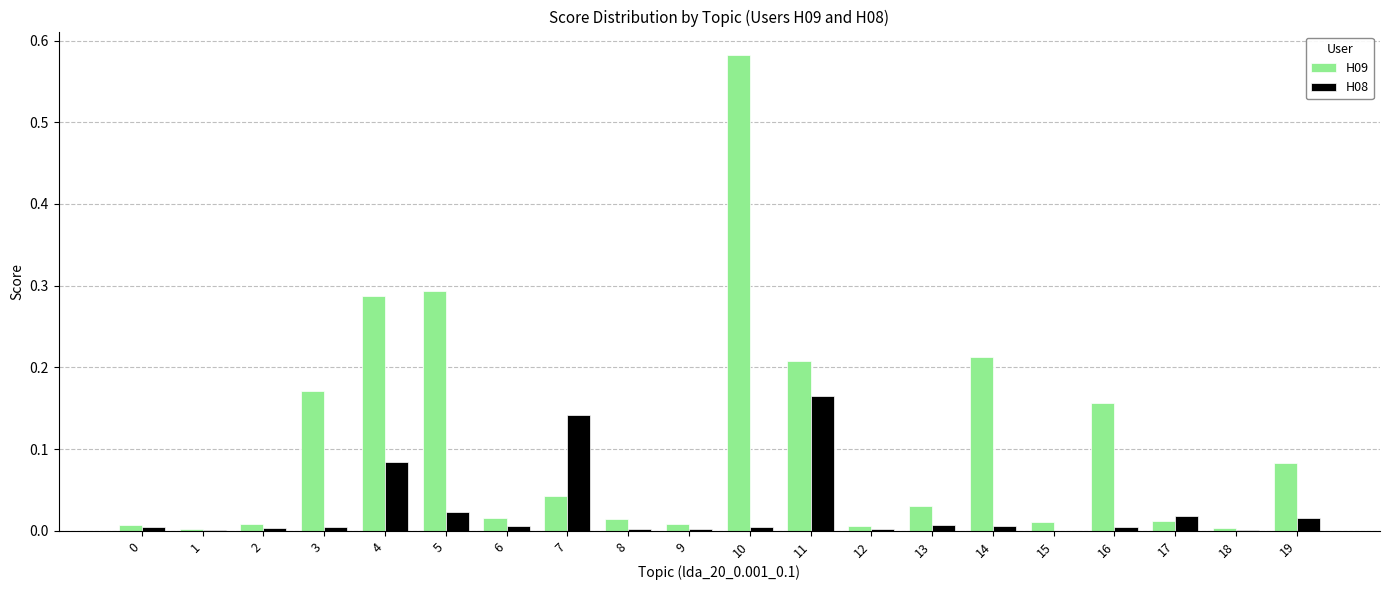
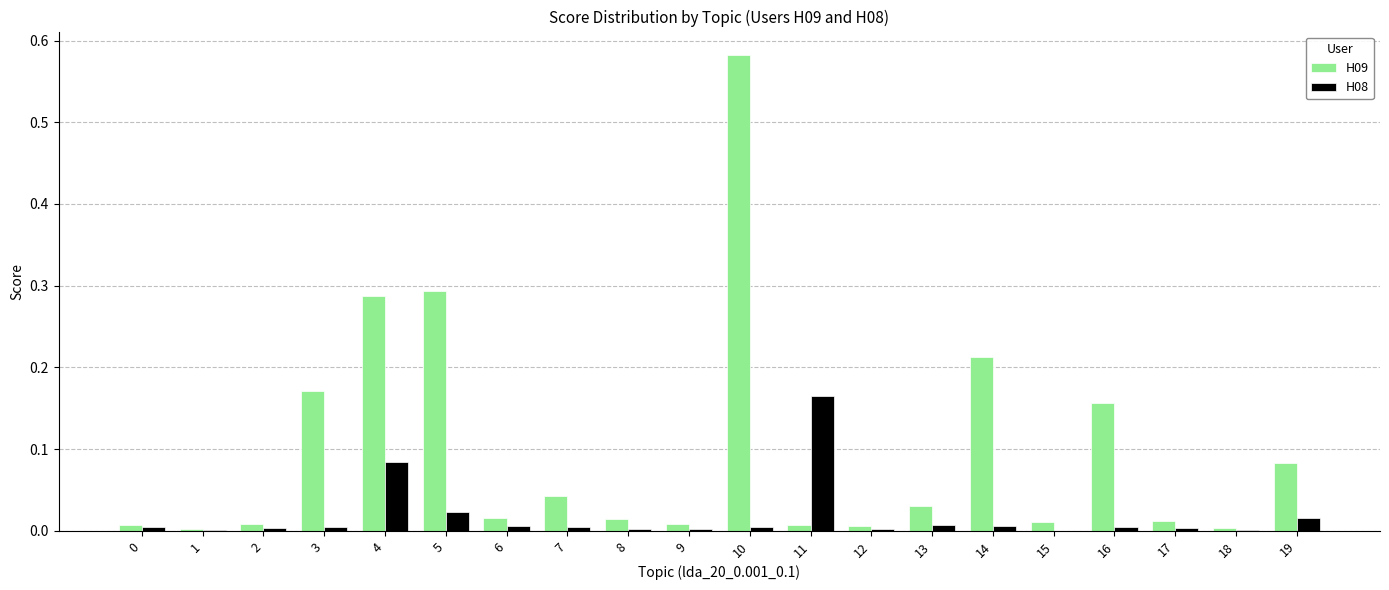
  {
    "H09": {
      "0": 0.01,
      "2": 0.01,
      "3": 0.17,
      "4": 0.29,
      "5": 0.29,
      "6": 0.02,
      "7": 0.04,
      "8": 0.01,
      "9": 0.01,
      "10": 0.58,
-     "11": 0.21,
+     "11": 0.01,
      "12": 0.01,
      "13": 0.03,
      "14": 0.21,
      "15": 0.01,
      "16": 0.16,
      "17": 0.01,
      "19": 0.08
    },
    "H08": {
      "0": 0.00,
      "2": 0.00,
      "3": 0.00,
      "4": 0.08,
      "5": 0.02,
      "6": 0.01,
-     "7": 0.14,
+     "7": 0.00,
      "10": 0.00,
      "11": 0.16,
      "13": 0.01,
      "14": 0.01,
      "16": 0.00,
-     "17": 0.02,
+     "17": 0.00,
      "19": 0.02
    }
  }
